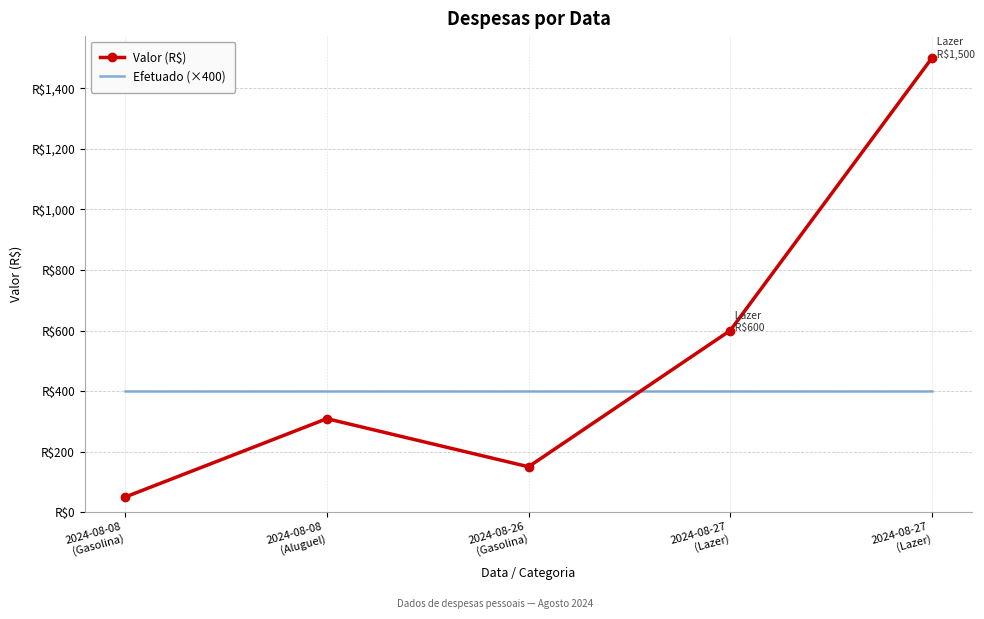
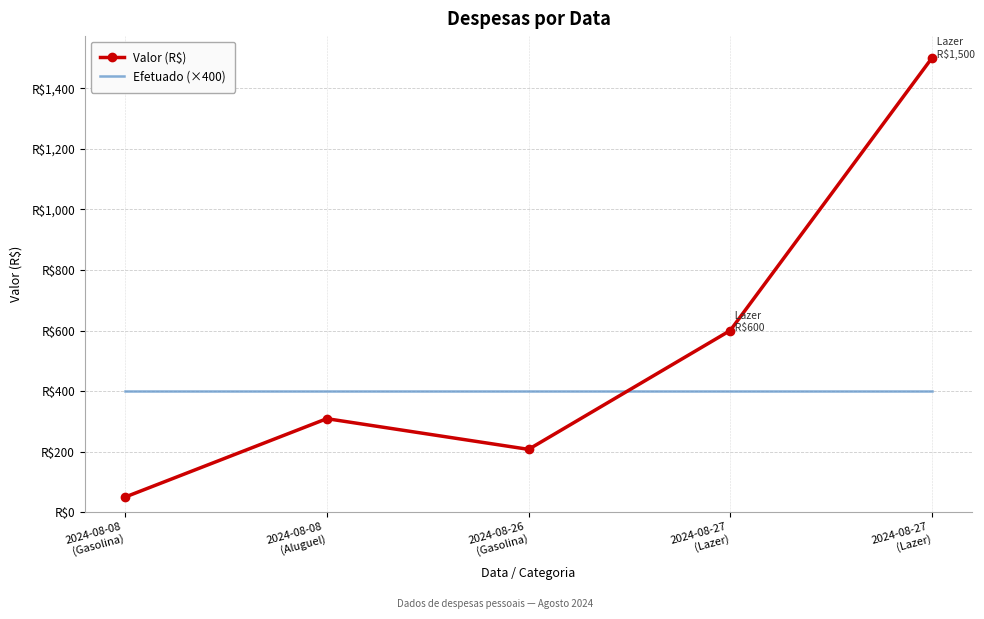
  {
    "Valor (R$)": {
      "2024-08-08 (Gasolina)": "R$50",
      "2024-08-08 (Aluguel)": "R$310",
-     "2024-08-26 (Gasolina)": "R$150"
+     "2024-08-26 (Gasolina)": "R$210"
    },
    "Efetuado (×400)": {
      "2024-08-08 (Gasolina)": "R$400",
      "2024-08-08 (Aluguel)": "R$400",
      "2024-08-26 (Gasolina)": "R$400"
    }
  }
